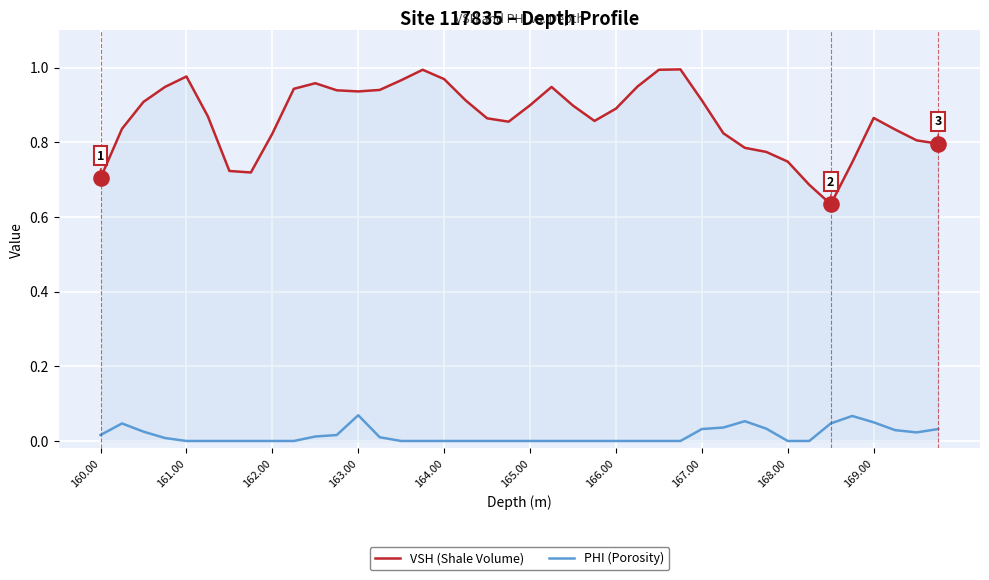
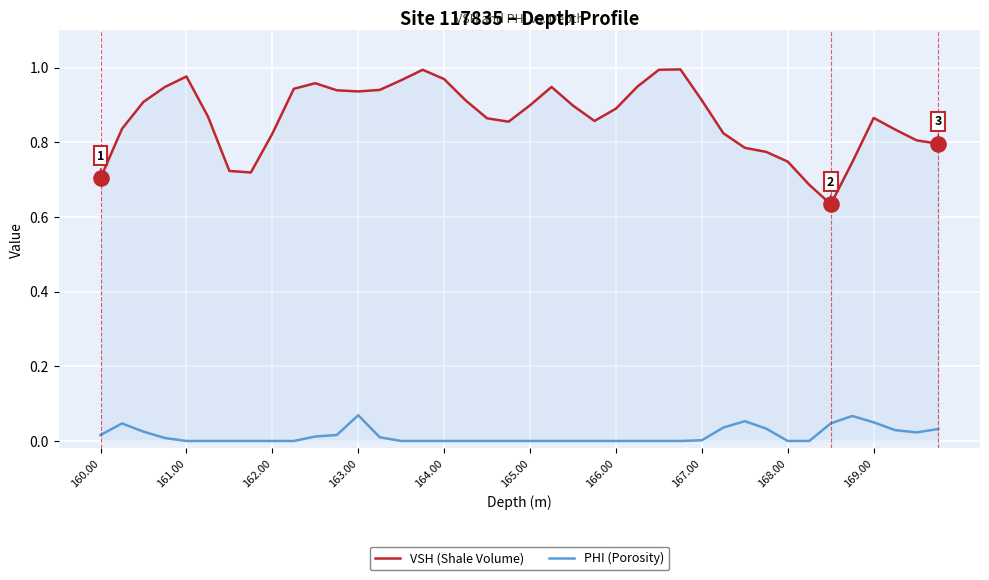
  {
    "PHI (Porosity)": {
      "160.00": 0.02,
      "161.00": 0.00,
      "162.00": 0.00,
      "163.00": 0.07,
      "164.00": 0.00,
      "165.00": 0.00,
      "166.00": 0.00,
-     "167.00": 0.03,
+     "167.00": 0.00,
      "168.00": 0.00,
      "169.00": 0.05
    }
  }
